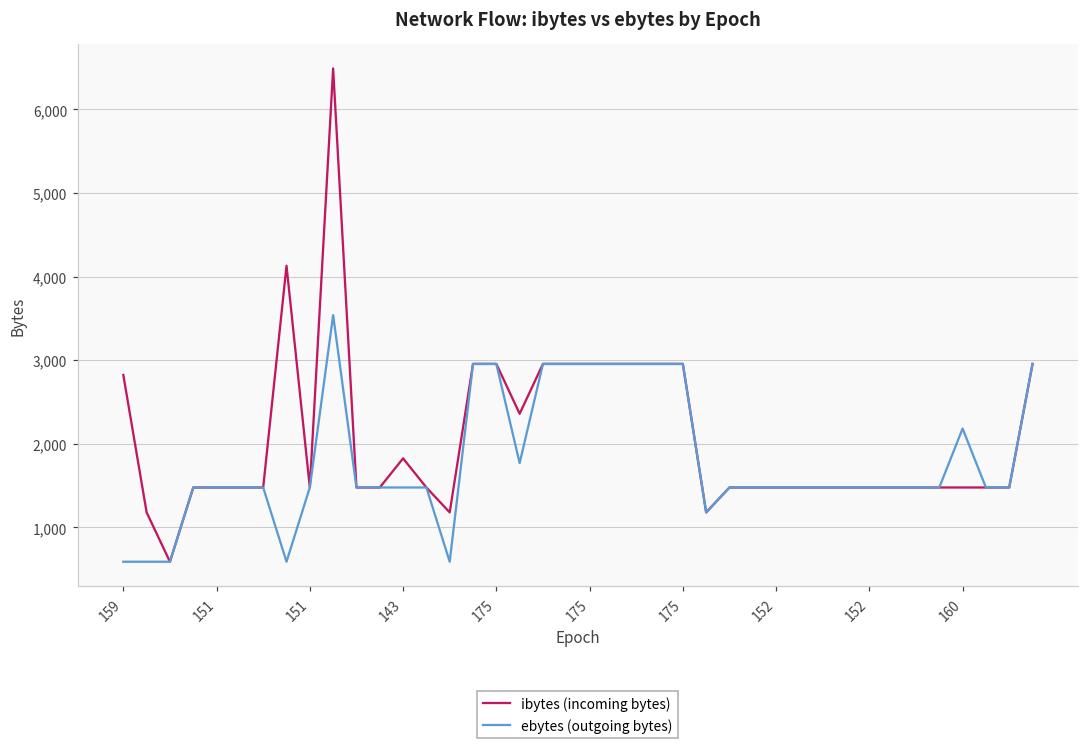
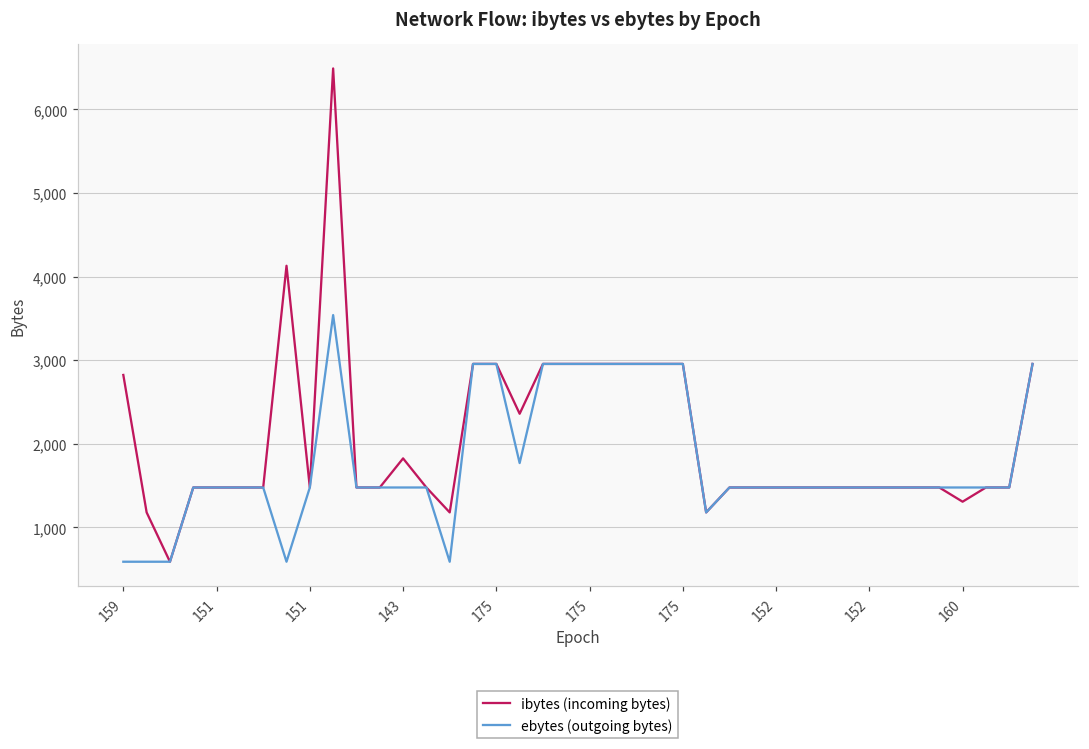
  {
    "ibytes (incoming bytes)": {
      "159": "2,800",
      "143": "1,800",
-     "160": "1,500"
+     "160": "1,300"
    },
    "ebytes (outgoing bytes)": {
      "159": "600",
      "143": "1,500",
-     "160": "2,200"
+     "160": "1,500"
    }
  }
